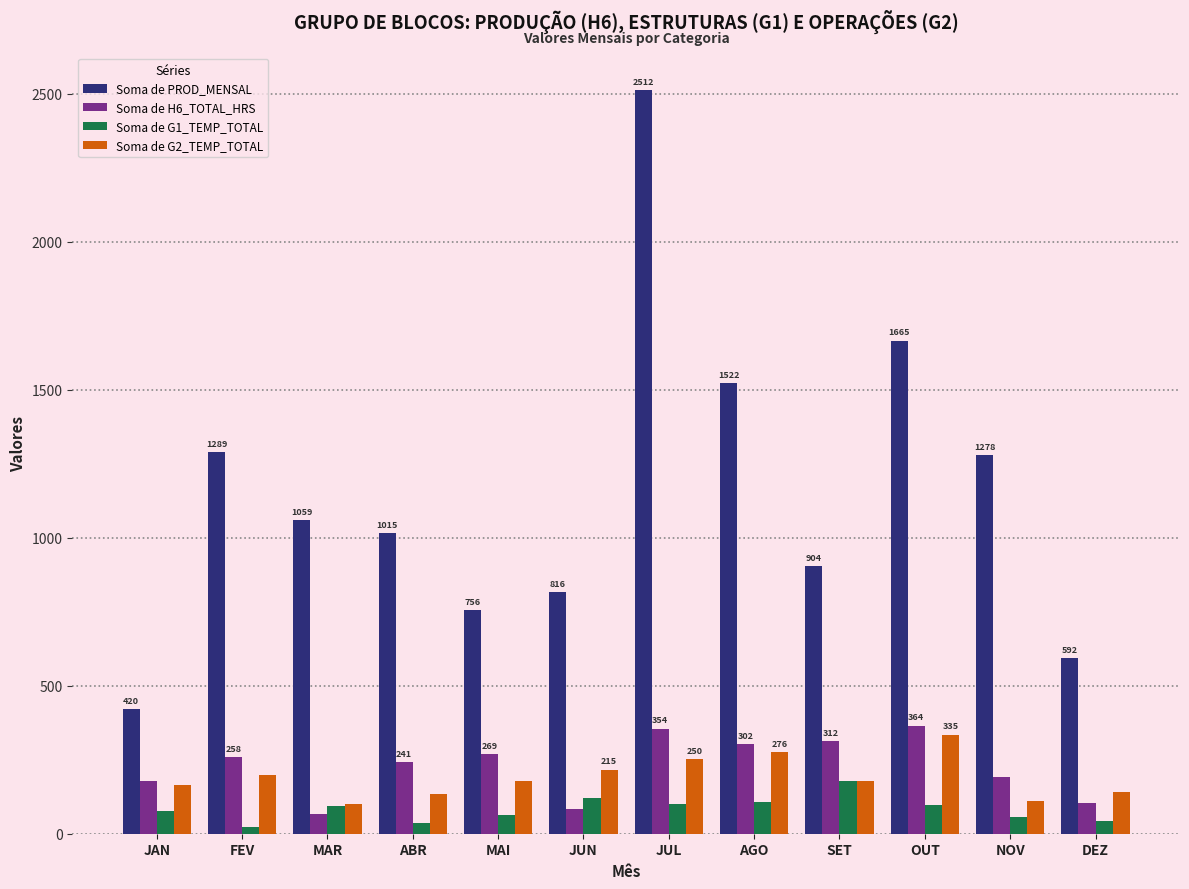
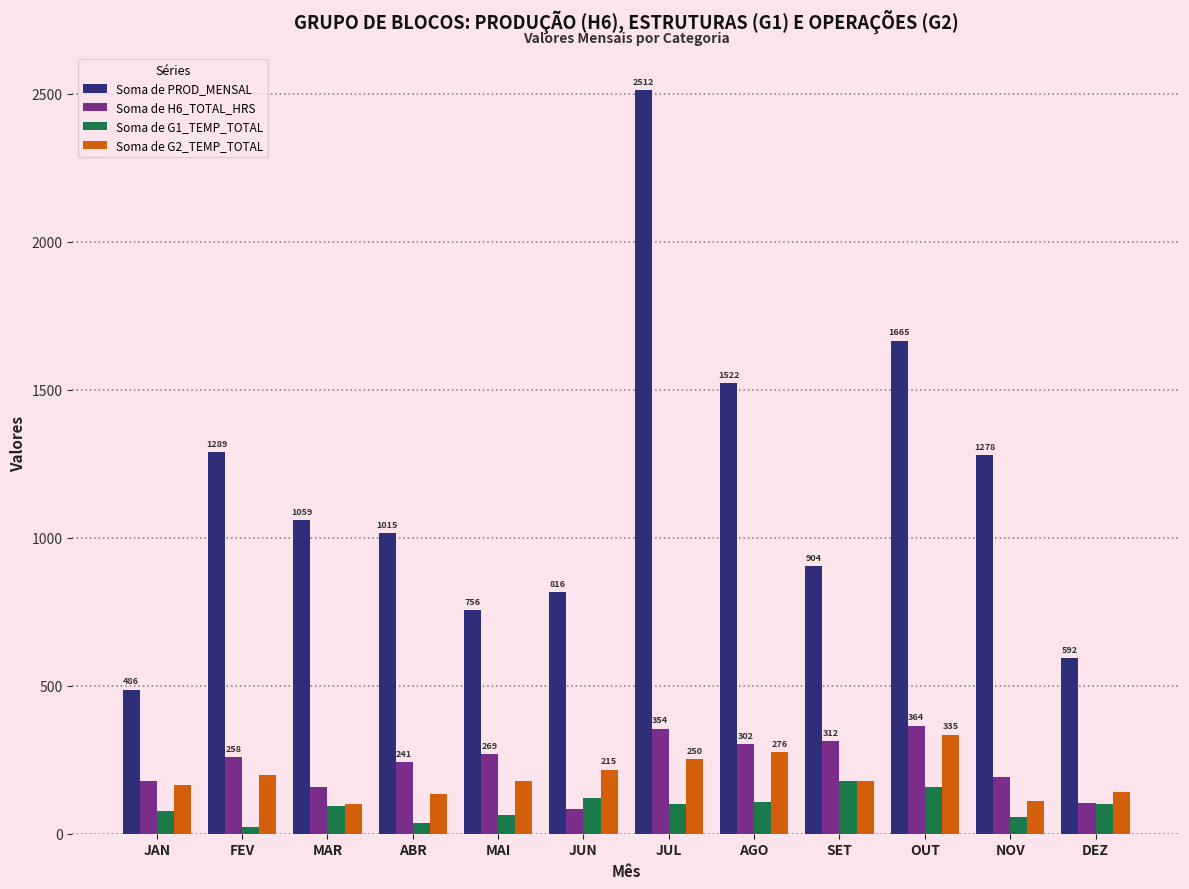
  {
    "Soma de PROD_MENSAL": {
-     "JAN": 420,
+     "JAN": 486,
      "FEV": 1289,
      "MAR": 1059,
      "ABR": 1015,
      "MAI": 756,
      "JUN": 816,
      "JUL": 2512,
      "AGO": 1522,
      "SET": 904,
      "OUT": 1665,
      "NOV": 1278,
      "DEZ": 592
    },
    "Soma de H6_TOTAL_HRS": {
      "JAN": 180,
-     "MAR": 70,
+     "MAR": 160,
      "JUN": 80,
      "NOV": 190,
      "DEZ": 110
    },
    "Soma de G1_TEMP_TOTAL": {
      "JAN": 80,
      "FEV": 20,
      "MAR": 90,
      "ABR": 40,
      "MAI": 60,
      "JUN": 120,
      "JUL": 100,
      "AGO": 110,
      "SET": 180,
-     "OUT": 100,
+     "OUT": 160,
      "NOV": 60,
-     "DEZ": 40
+     "DEZ": 100
    },
    "Soma de G2_TEMP_TOTAL": {
      "AGO": 276,
      "OUT": 335
    }
  }
